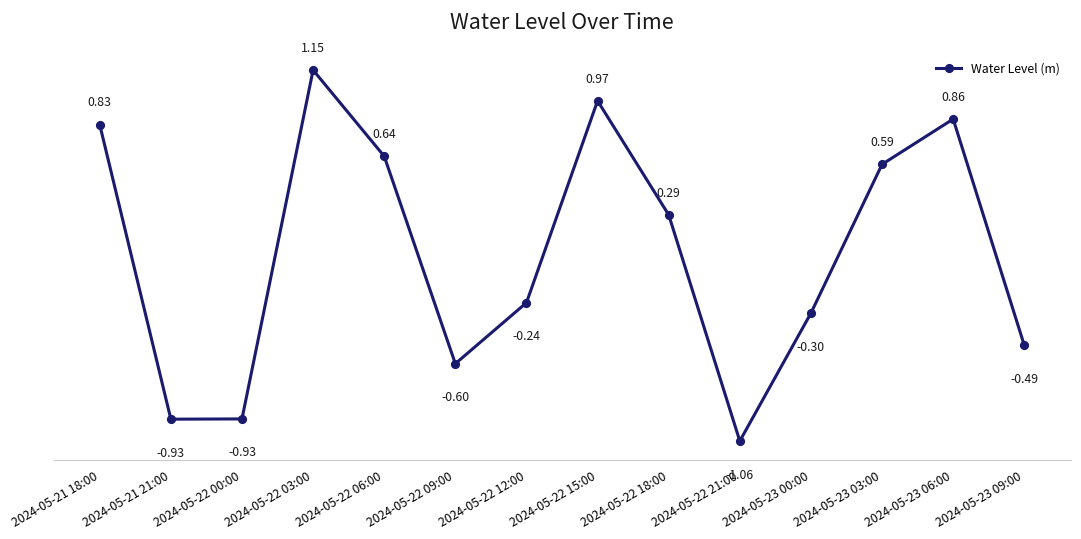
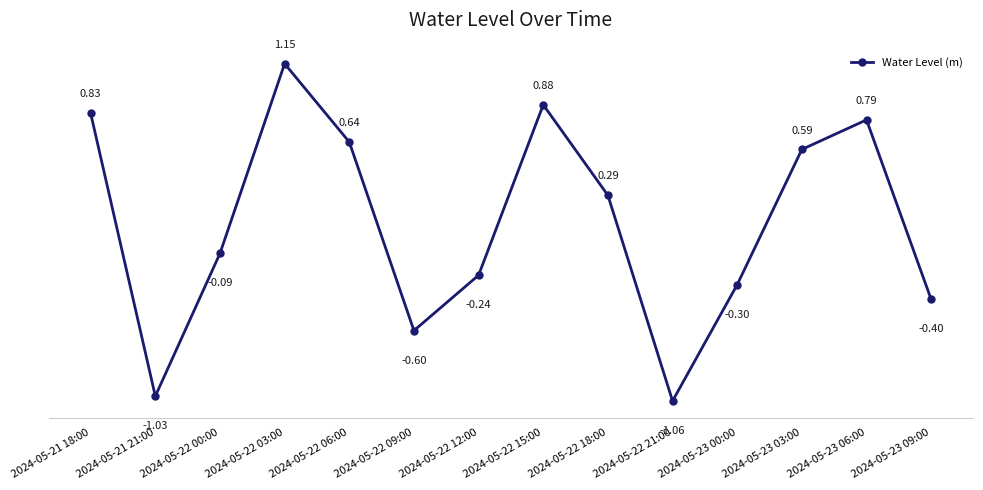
  {
    "2024-05-21 18:00": 0.83,
-   "2024-05-21 21:00": -0.93,
-   "2024-05-22 00:00": -0.93,
+   "2024-05-21 21:00": -1.03,
+   "2024-05-22 00:00": -0.09,
    "2024-05-22 03:00": 1.15,
    "2024-05-22 06:00": 0.64,
    "2024-05-22 09:00": -0.60,
    "2024-05-22 12:00": -0.24,
-   "2024-05-22 15:00": 0.97,
+   "2024-05-22 15:00": 0.88,
    "2024-05-22 18:00": 0.29,
    "2024-05-22 21:00": -1.06,
    "2024-05-23 00:00": -0.30,
    "2024-05-23 03:00": 0.59,
-   "2024-05-23 06:00": 0.86,
-   "2024-05-23 09:00": -0.49
+   "2024-05-23 06:00": 0.79,
+   "2024-05-23 09:00": -0.40
  }
